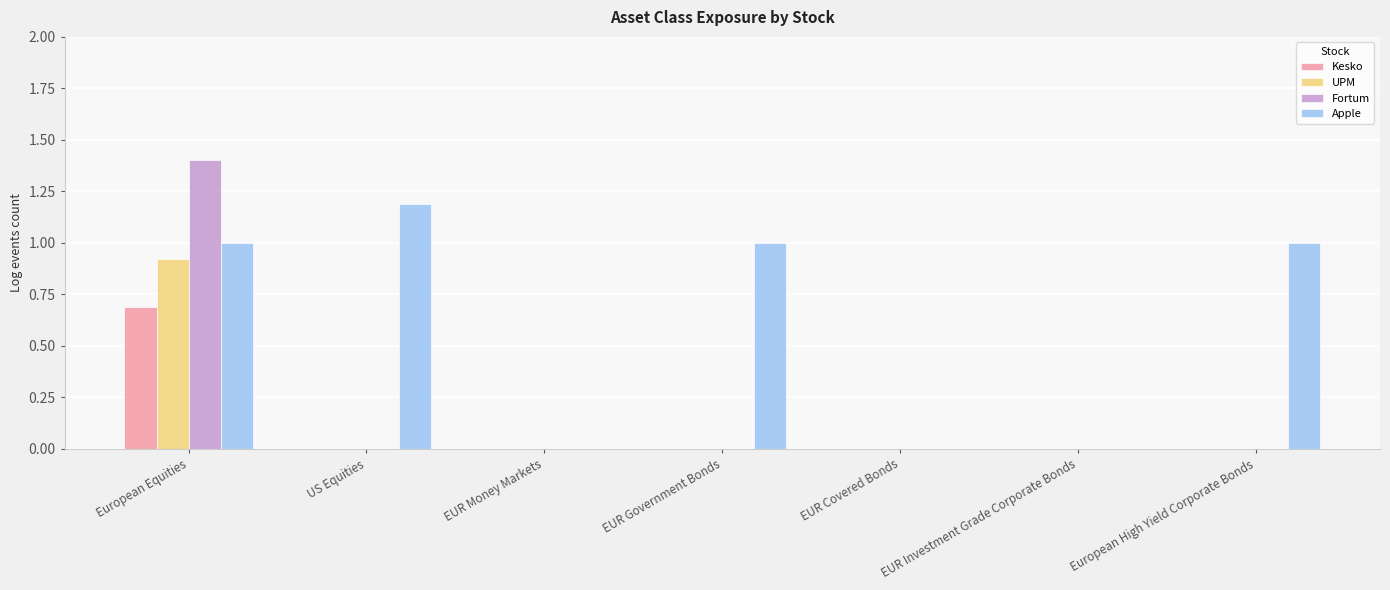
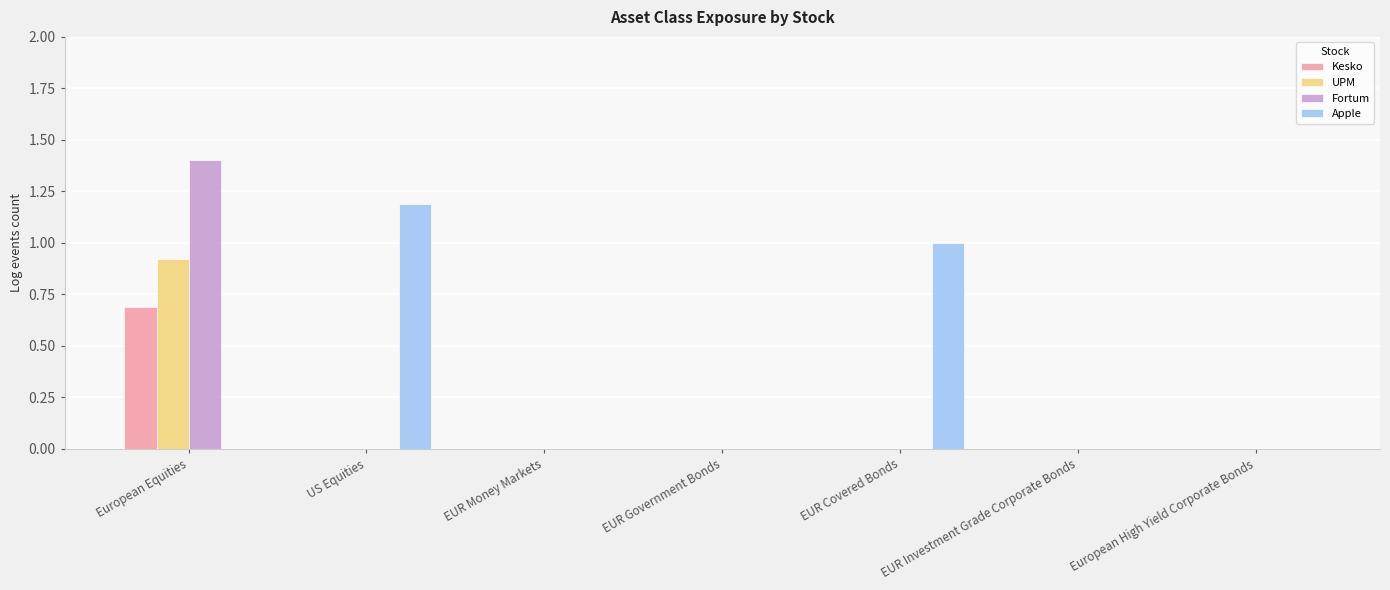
  {
    "Kesko": {
      "European Equities": 0.69,
      "US Equities": 0,
      "EUR Money Markets": 0,
      "EUR Government Bonds": 0,
      "EUR Covered Bonds": 0,
      "EUR Investment Grade Corporate Bonds": 0,
      "European High Yield Corporate Bonds": 0
    },
    "UPM": {
      "European Equities": 0.92,
      "US Equities": 0,
      "EUR Money Markets": 0,
      "EUR Government Bonds": 0,
      "EUR Covered Bonds": 0,
      "EUR Investment Grade Corporate Bonds": 0,
      "European High Yield Corporate Bonds": 0
    },
    "Fortum": {
      "European Equities": 1.40,
      "US Equities": 0,
      "EUR Money Markets": 0,
      "EUR Government Bonds": 0,
      "EUR Covered Bonds": 0,
      "EUR Investment Grade Corporate Bonds": 0,
      "European High Yield Corporate Bonds": 0
    },
    "Apple": {
-     "European Equities": 1,
+     "European Equities": 0,
      "US Equities": 1.19,
      "EUR Money Markets": 0,
-     "EUR Government Bonds": 1,
-     "EUR Covered Bonds": 0,
+     "EUR Government Bonds": 0,
+     "EUR Covered Bonds": 1,
      "EUR Investment Grade Corporate Bonds": 0,
-     "European High Yield Corporate Bonds": 1
+     "European High Yield Corporate Bonds": 0
    }
  }
